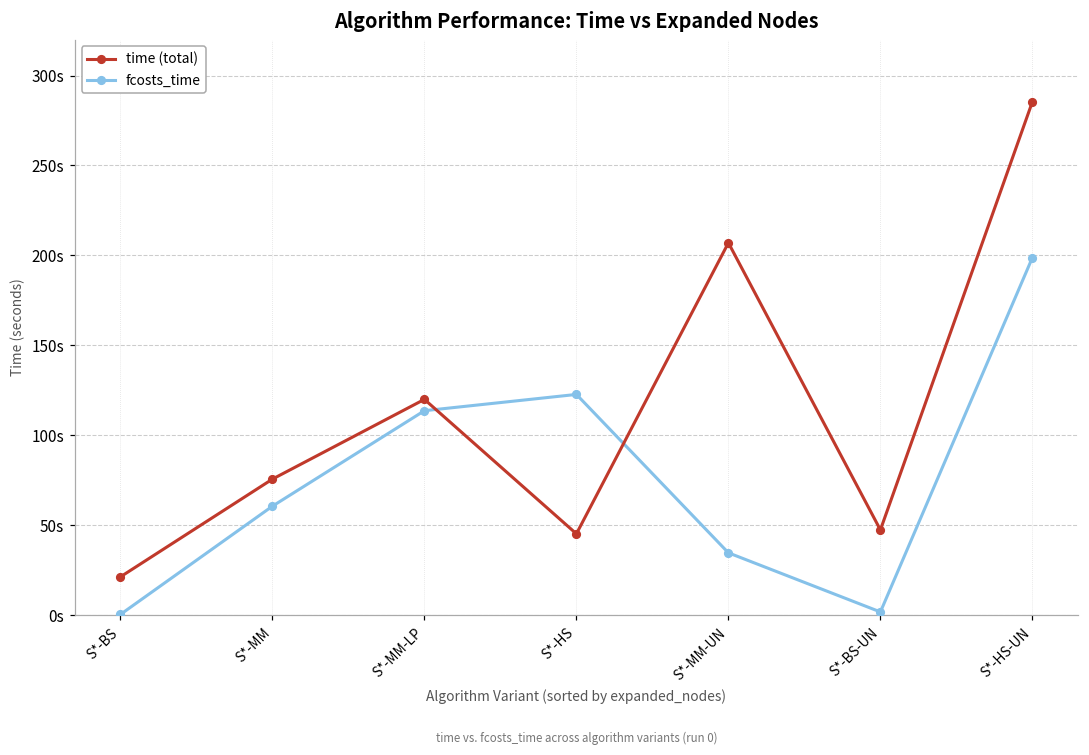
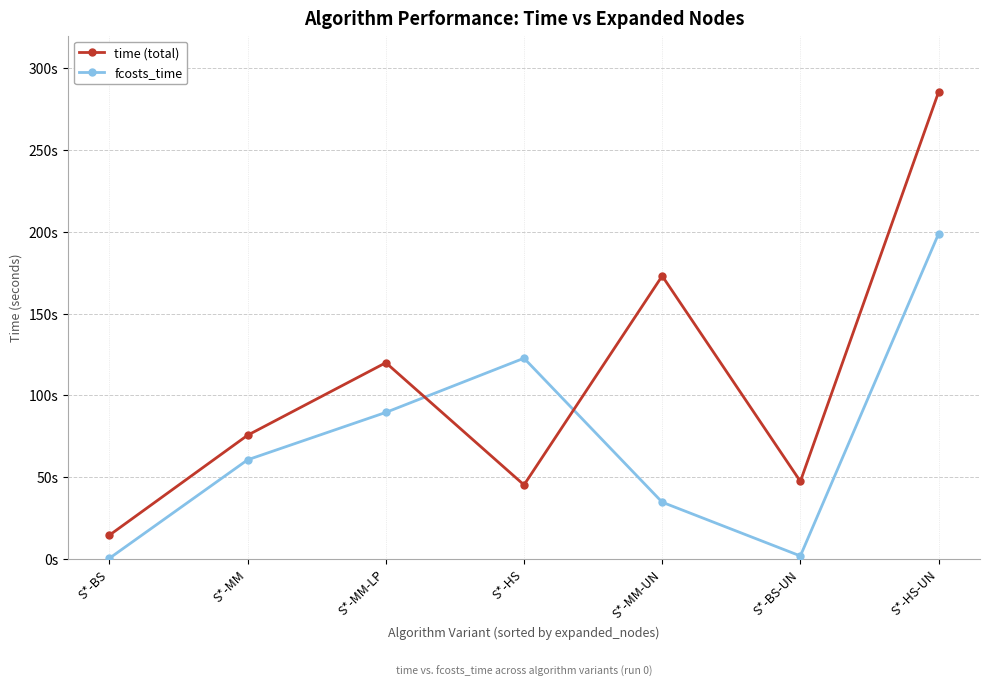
  {
    "time (total)": {
-     "S*-BS": "21s",
+     "S*-BS": "14s",
      "S*-MM": "76s",
      "S*-MM-LP": "120s",
      "S*-HS": "45s",
-     "S*-MM-UN": "207s",
+     "S*-MM-UN": "173s",
      "S*-BS-UN": "47s",
      "S*-HS-UN": "285s"
    },
    "fcosts_time": {
      "S*-BS": "0s",
      "S*-MM": "61s",
-     "S*-MM-LP": "114s",
+     "S*-MM-LP": "90s",
      "S*-HS": "123s",
      "S*-MM-UN": "35s",
      "S*-BS-UN": "2s",
      "S*-HS-UN": "199s"
    }
  }
